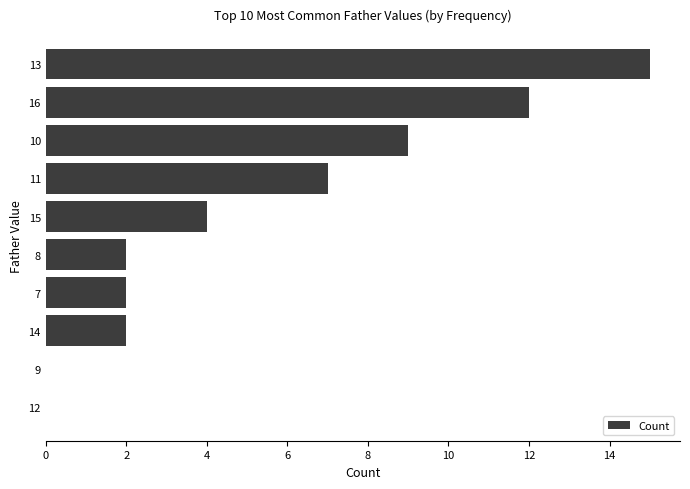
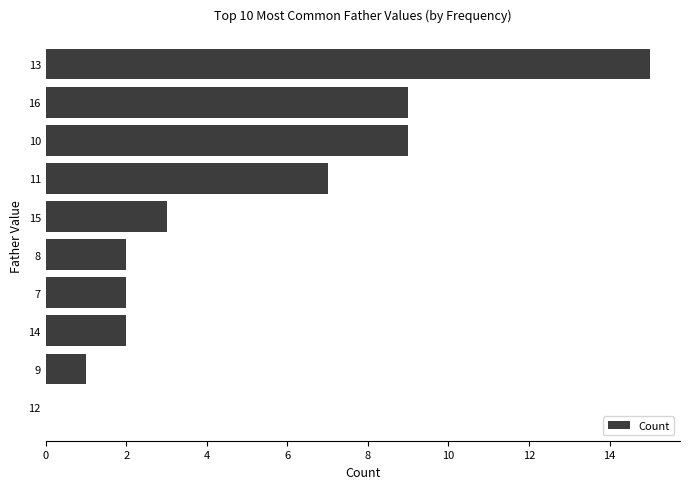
  {
    "13": 15,
-   "16": 12,
+   "16": 9,
    "10": 9,
    "11": 7,
-   "15": 4,
+   "15": 3,
    "8": 2,
    "7": 2,
    "14": 2,
-   "9": 0,
+   "9": 1,
    "12": 0
  }
